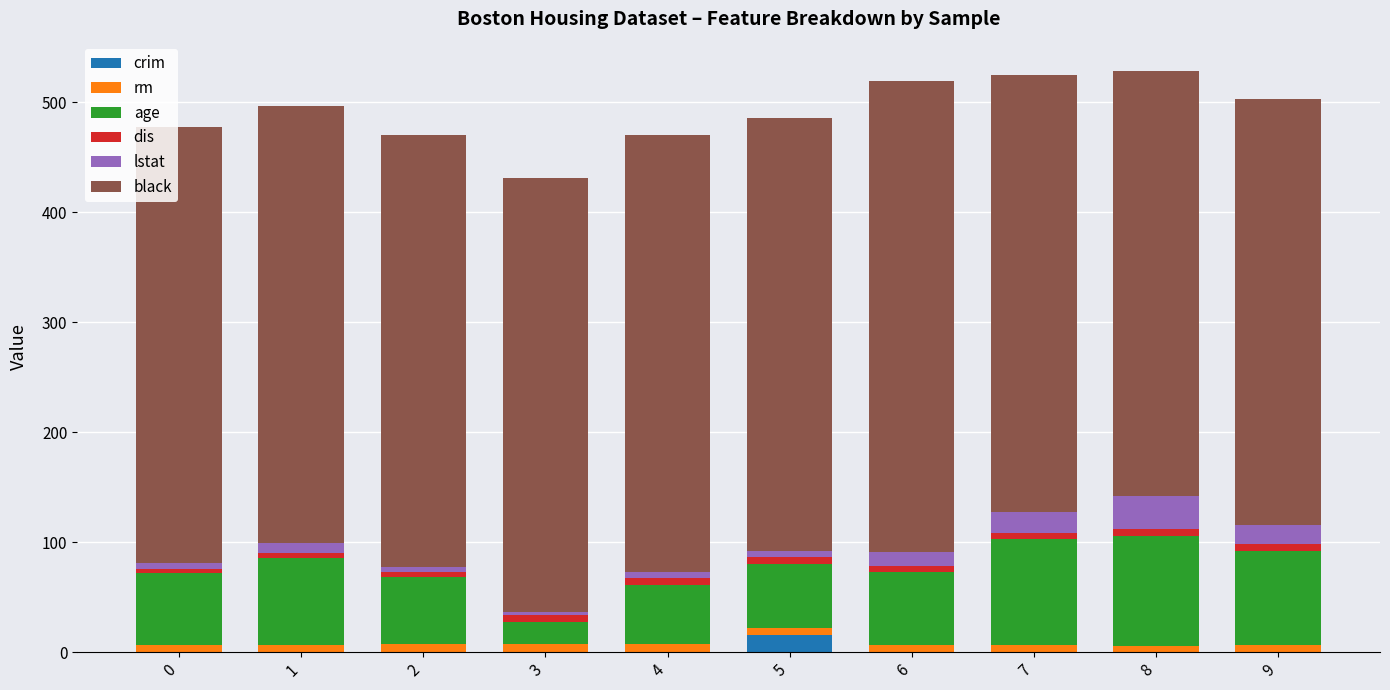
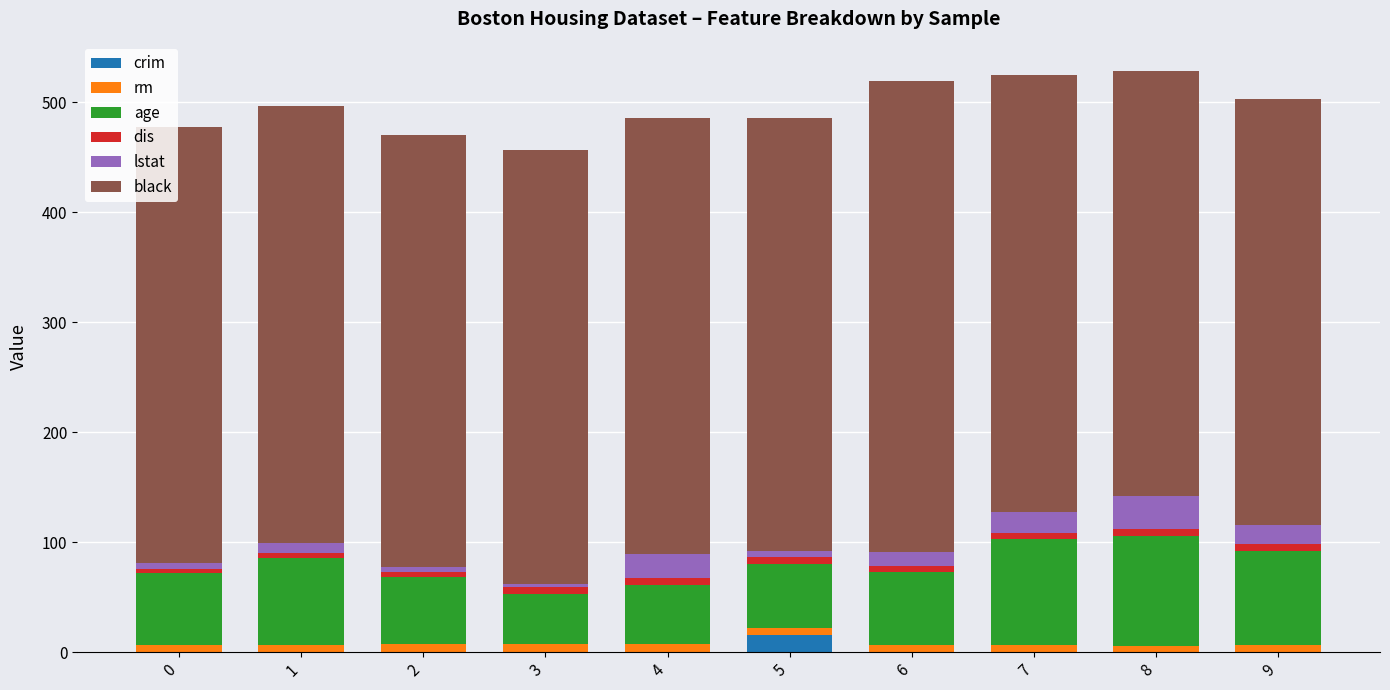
  {
    "crim": {
      "5": 15
    },
    "rm": {
      "0": 7,
      "1": 6,
      "2": 7,
      "3": 7,
      "4": 7,
      "5": 6,
      "6": 6,
      "7": 6,
      "8": 6,
      "9": 6
    },
    "age": {
      "0": 65,
      "1": 79,
      "2": 61,
-     "3": 21,
+     "3": 46,
      "4": 54,
      "5": 59,
      "6": 67,
      "7": 96,
      "8": 100,
      "9": 86
    },
    "dis": {
      "0": 4,
      "1": 5,
      "2": 5,
      "3": 6,
      "4": 6,
      "5": 6,
      "6": 6,
      "7": 6,
      "8": 6,
      "9": 7
    },
    "lstat": {
      "0": 5,
      "1": 9,
      "2": 4,
      "3": 3,
-     "4": 5,
+     "4": 21,
      "5": 5,
      "6": 12,
      "7": 19,
      "8": 30,
      "9": 17
    },
    "black": {
      "0": 397,
      "1": 397,
      "2": 393,
      "3": 395,
      "4": 397,
      "5": 394,
      "6": 429,
      "7": 397,
      "8": 387,
      "9": 387
    }
  }
